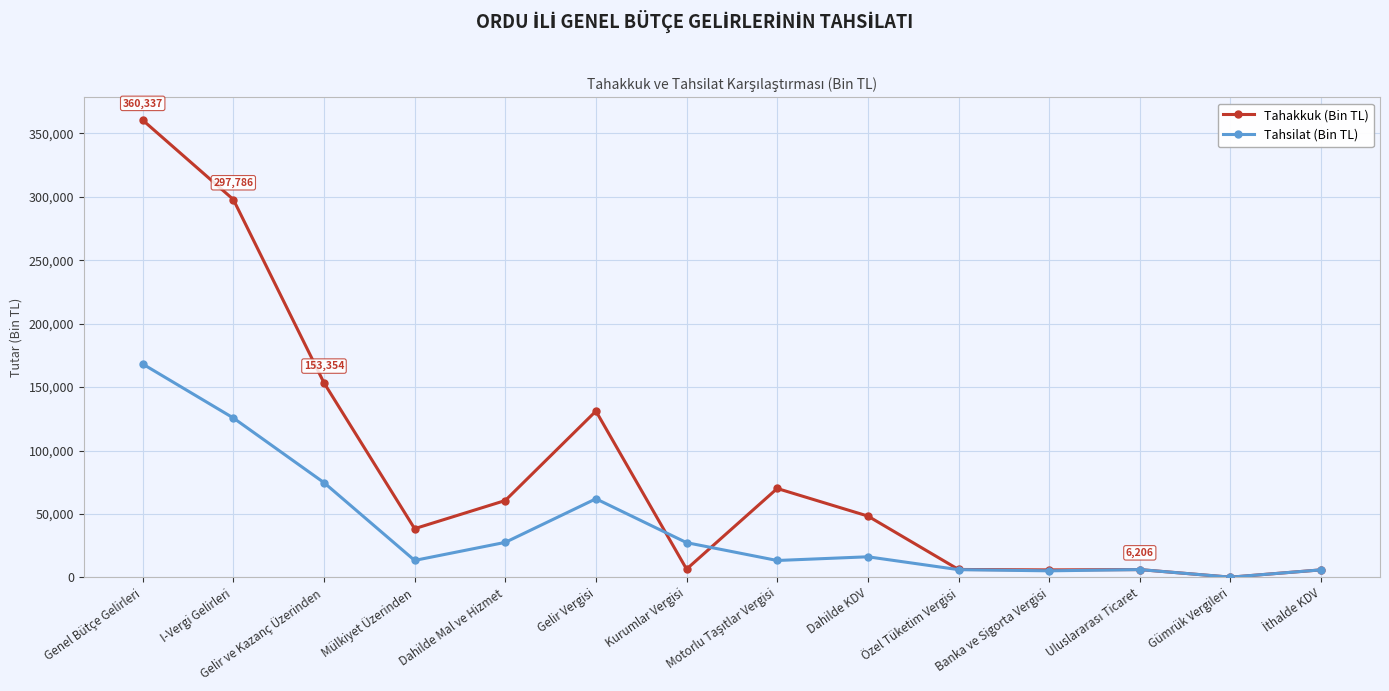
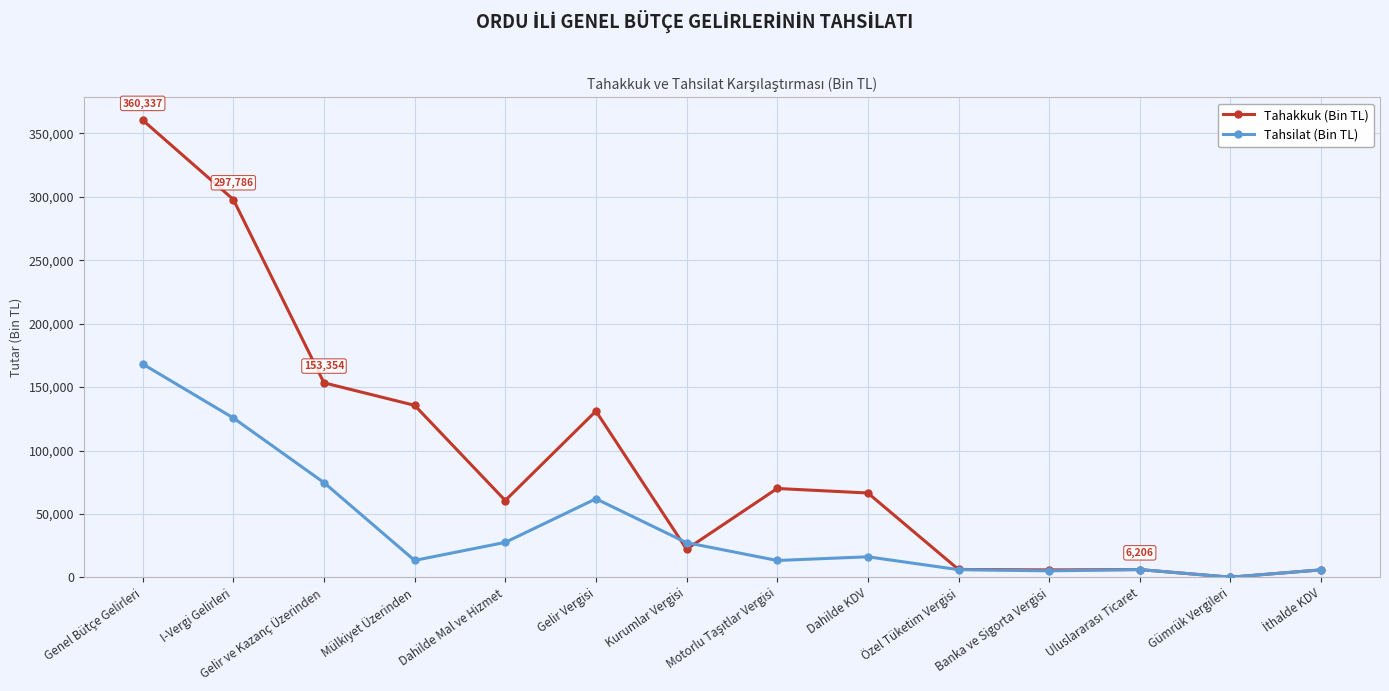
  {
    "Tahakkuk (Bin TL)": {
-     "Mülkiyet Üzerinden": "38,000",
+     "Mülkiyet Üzerinden": "136,000",
      "Dahilde Mal ve Hizmet": "61,000",
      "Gelir Vergisi": "131,000",
-     "Kurumlar Vergisi": "7,000",
+     "Kurumlar Vergisi": "22,000",
      "Motorlu Taşıtlar Vergisi": "70,000",
-     "Dahilde KDV": "48,000"
+     "Dahilde KDV": "67,000"
    },
    "Tahsilat (Bin TL)": {
      "Genel Bütçe Gelirleri": "168,000",
      "I-Vergi Gelirleri": "126,000",
      "Gelir ve Kazanç Üzerinden": "75,000",
      "Mülkiyet Üzerinden": "13,000",
      "Dahilde Mal ve Hizmet": "28,000",
      "Gelir Vergisi": "62,000",
      "Kurumlar Vergisi": "27,000",
      "Motorlu Taşıtlar Vergisi": "13,000",
      "Dahilde KDV": "16,000"
    }
  }
